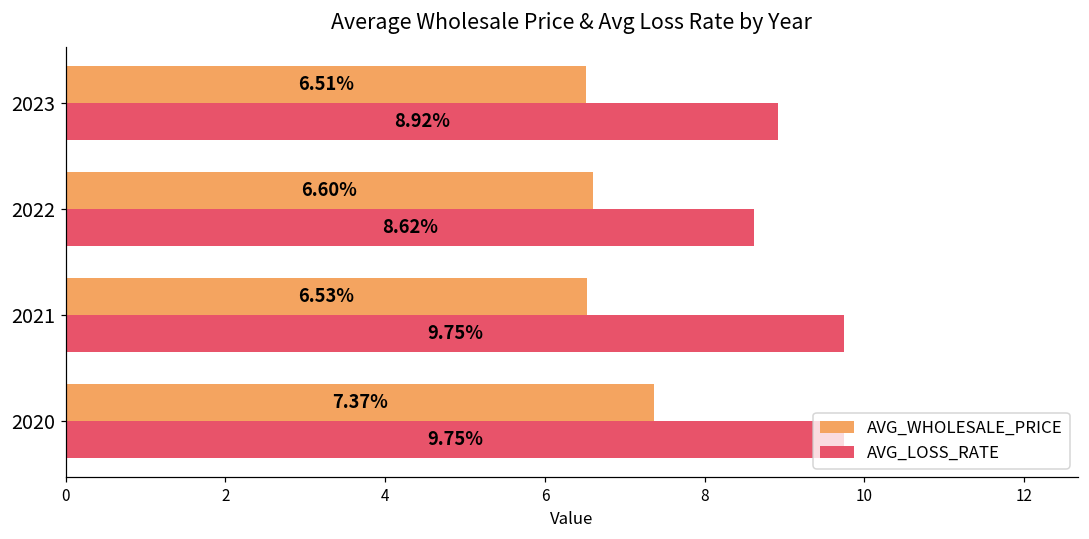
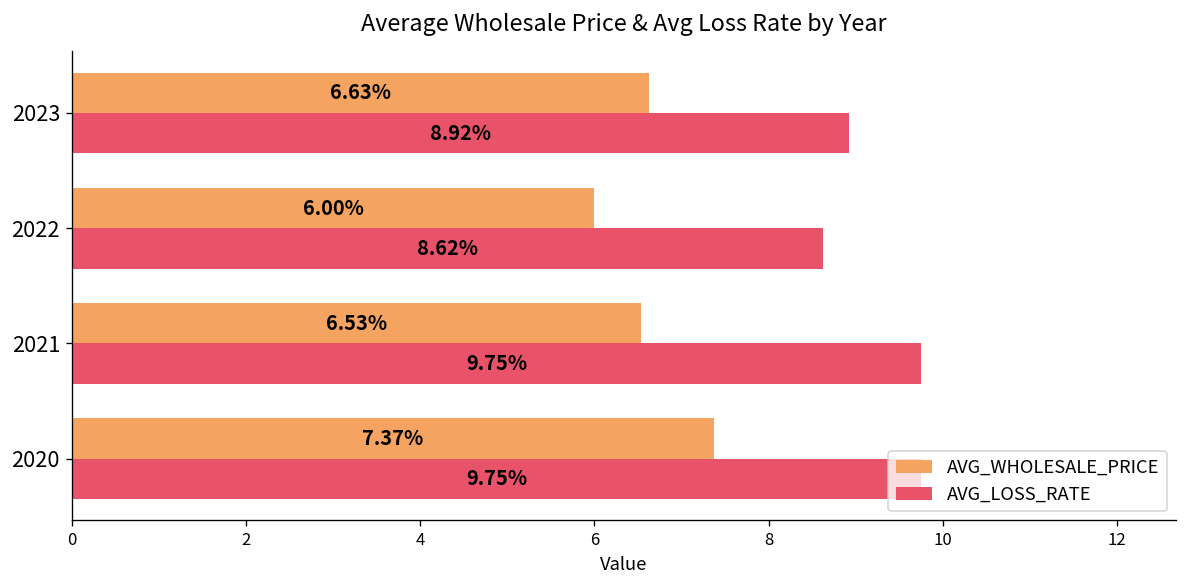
  {
    "AVG_WHOLESALE_PRICE": {
-     "2023": "6.51%",
-     "2022": "6.60%",
+     "2023": "6.63%",
+     "2022": "6.00%",
      "2021": "6.53%",
      "2020": "7.37%"
    },
    "AVG_LOSS_RATE": {
      "2023": "8.92%",
      "2022": "8.62%",
      "2021": "9.75%"
    }
  }
